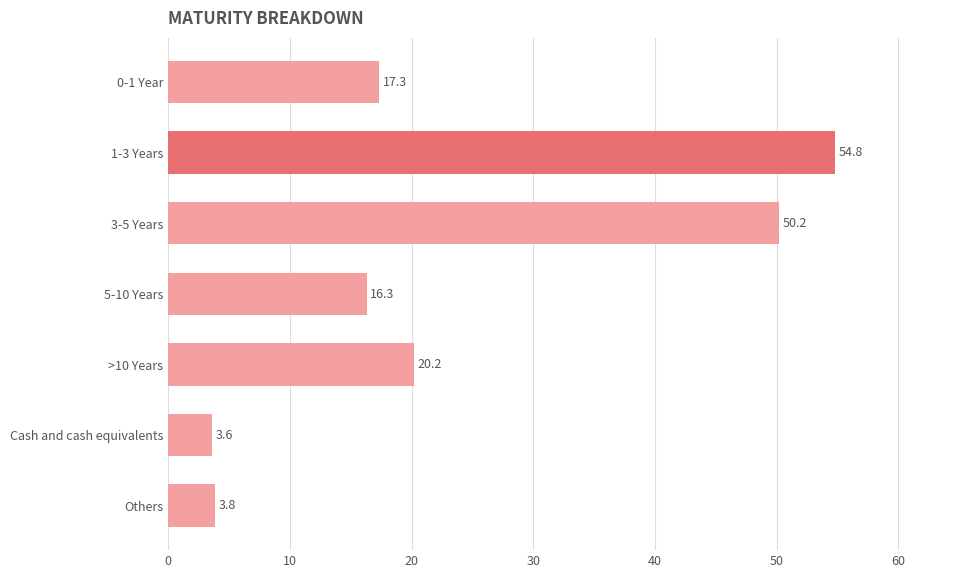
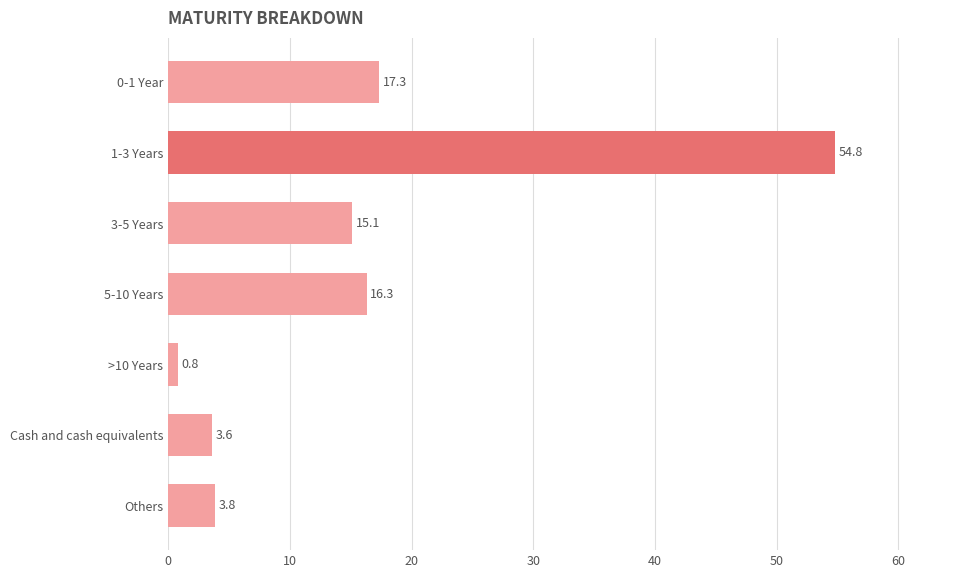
  {
    "0-1 Year": 17.3,
    "1-3 Years": 54.8,
-   "3-5 Years": 50.2,
+   "3-5 Years": 15.1,
    "5-10 Years": 16.3,
-   ">10 Years": 20.2,
+   ">10 Years": 0.8,
    "Cash and cash equivalents": 3.6,
    "Others": 3.8
  }
